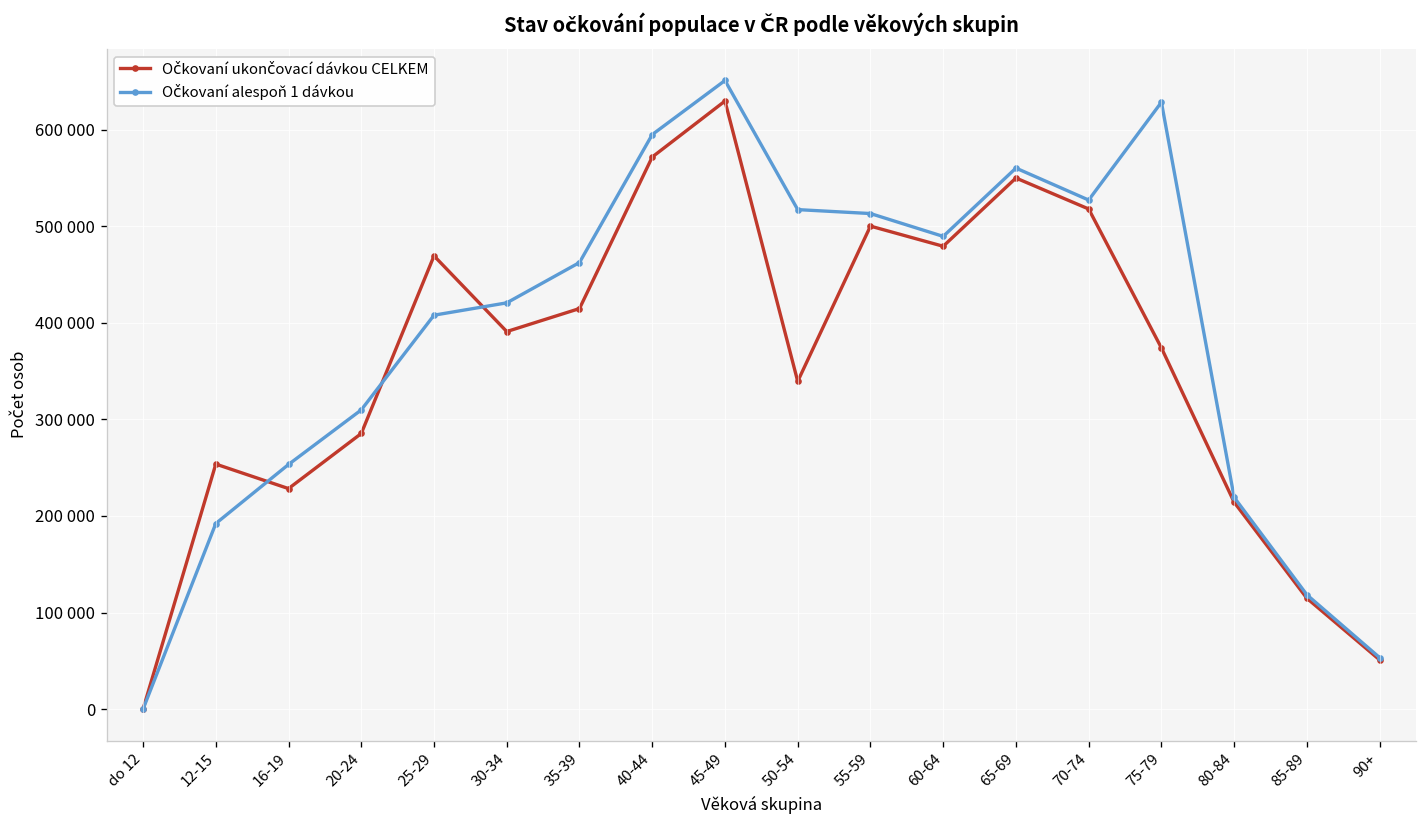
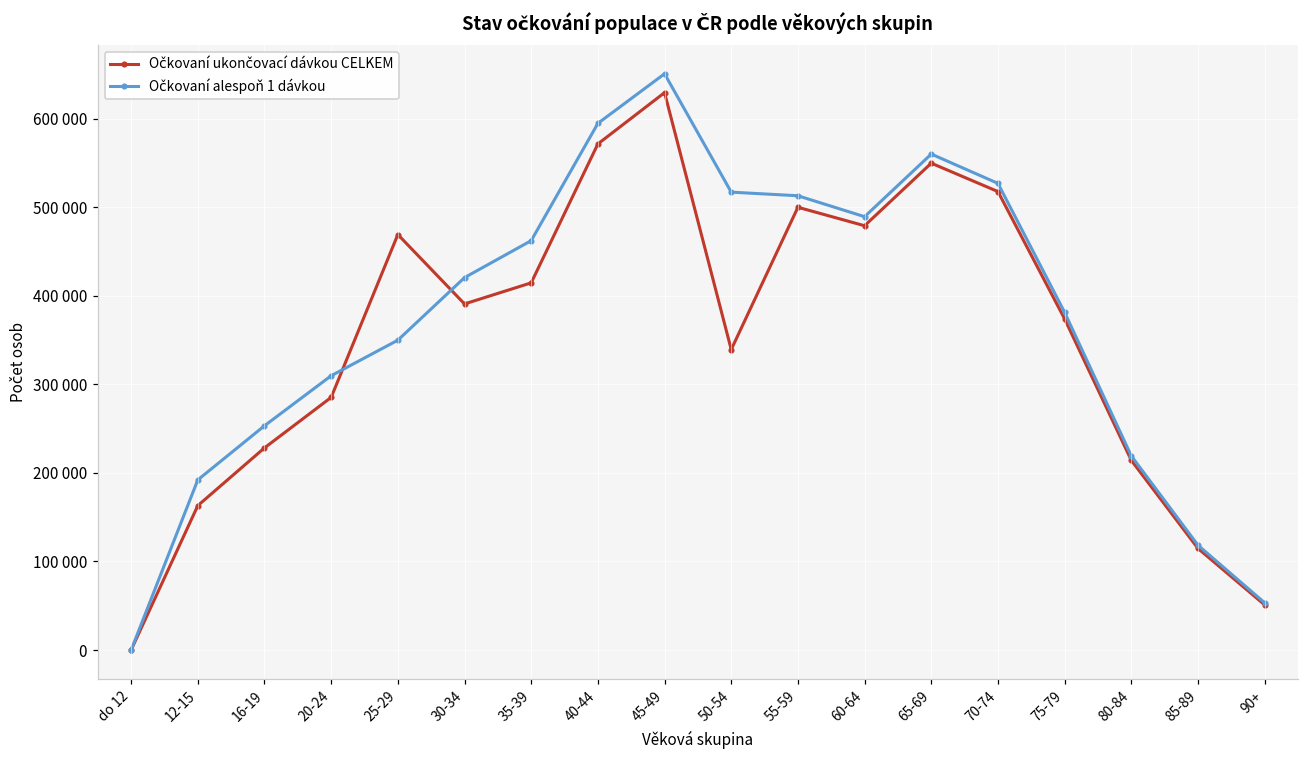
  {
    "Očkovaní ukončovací dávkou CELKEM": {
-     "12-15": 250000,
+     "12-15": 160000,
      "16-19": 230000,
      "20-24": 290000,
      "25-29": 470000,
      "30-34": 390000,
      "35-39": 410000,
      "40-44": 570000,
      "45-49": 630000,
      "50-54": 340000,
      "55-59": 500000,
      "60-64": 480000,
      "65-69": 550000,
      "70-74": 520000,
      "75-79": 370000,
      "80-84": 210000,
      "85-89": 110000
    },
    "Očkovaní alespoň 1 dávkou": {
      "12-15": 190000,
      "16-19": 250000,
      "20-24": 310000,
-     "25-29": 410000,
+     "25-29": 350000,
      "30-34": 420000,
      "35-39": 460000,
      "40-44": 590000,
      "45-49": 650000,
      "50-54": 520000,
      "55-59": 510000,
      "60-64": 490000,
      "65-69": 560000,
      "70-74": 530000,
-     "75-79": 630000,
+     "75-79": 380000,
      "80-84": 220000,
      "85-89": 120000
    }
  }
